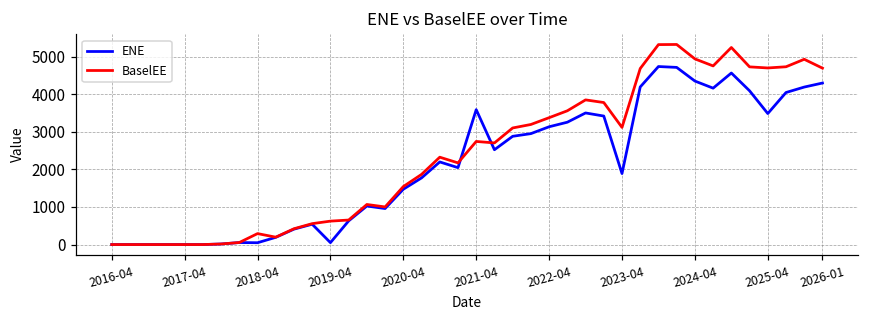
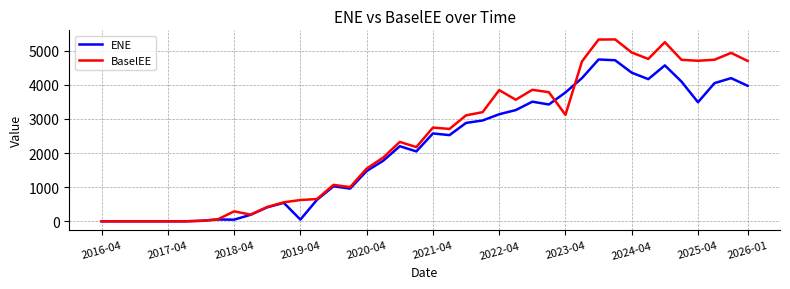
  {
    "ENE": {
      "2018-04": 0,
      "2019-04": 100,
-     "2021-04": 3600,
+     "2021-04": 2600,
      "2022-04": 3100,
-     "2023-04": 1900,
+     "2023-04": 3800,
      "2024-04": 4400,
      "2025-04": 3500,
-     "2026-01": 4300
+     "2026-01": 4000
    },
    "BaselEE": {
      "2018-04": 300,
      "2019-04": 600,
      "2021-04": 2700,
-     "2022-04": 3400,
+     "2022-04": 3800,
      "2023-04": 3100,
      "2024-04": 4900,
      "2025-04": 4700,
      "2026-01": 4700
    }
  }
